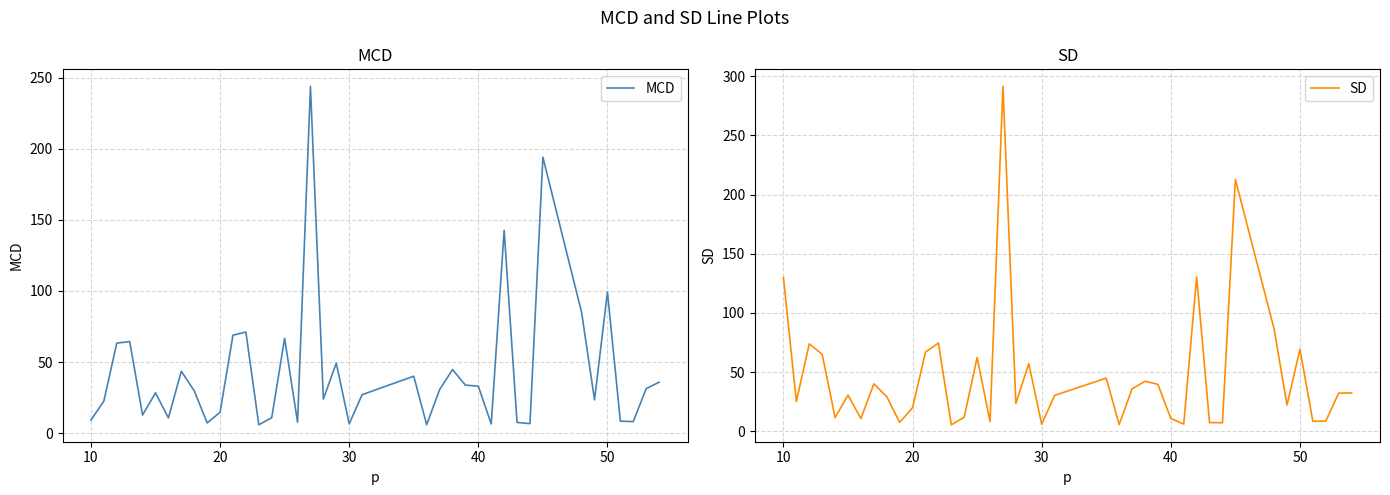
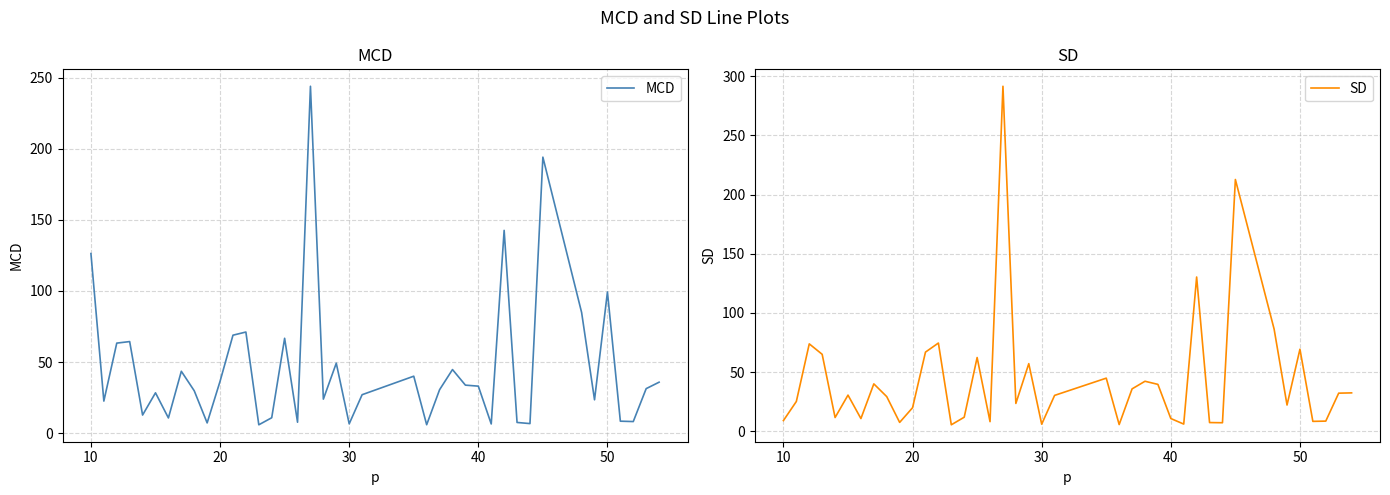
  {
    "MCD": {
-     "10": 9,
-     "20": 15,
+     "10": 126,
+     "20": 37,
      "30": 7,
      "40": 33,
      "50": 99
    },
    "SD": {
-     "10": 130,
+     "10": 9,
      "20": 20,
      "30": 6,
      "40": 11,
      "50": 69
    }
  }
